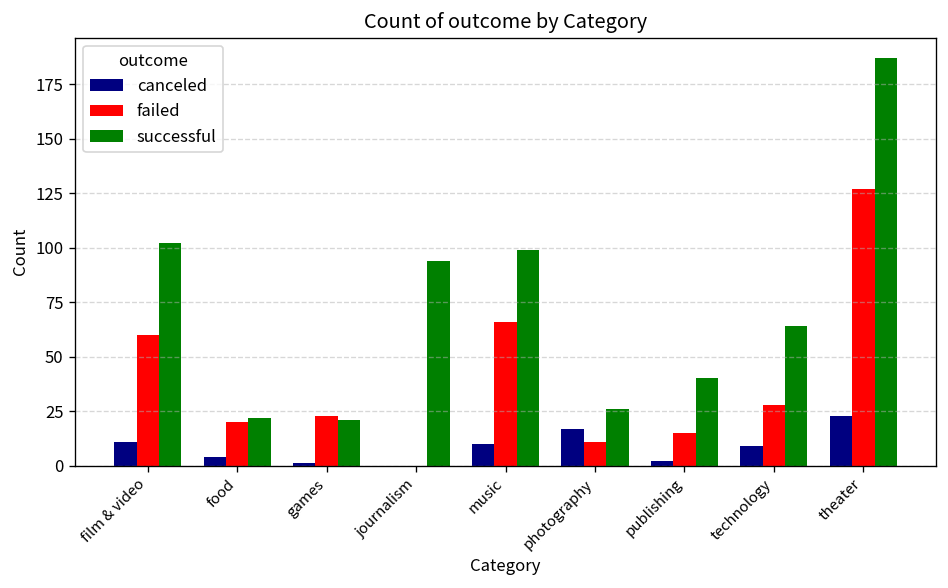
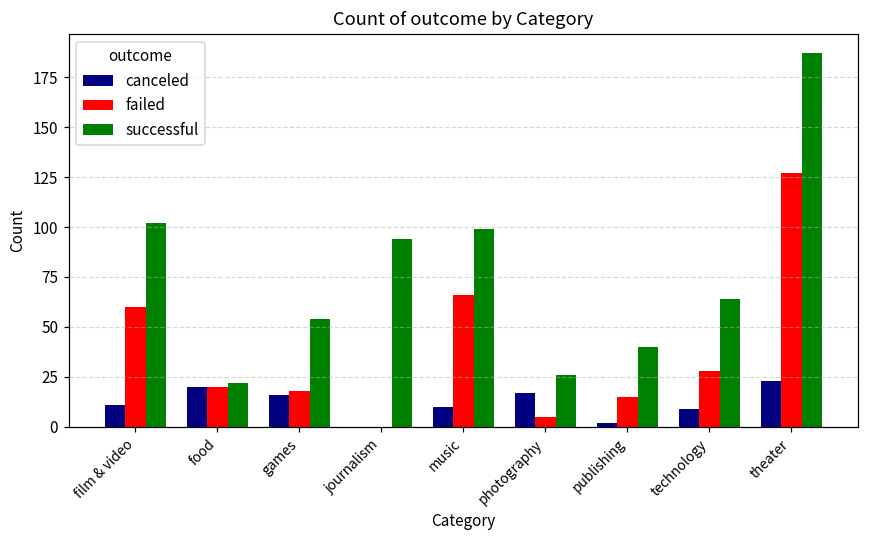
  {
    "canceled": {
      "film & video": 11,
-     "food": 4,
-     "games": 1,
+     "food": 20,
+     "games": 16,
      "journalism": 0,
      "music": 10,
      "photography": 17,
      "publishing": 2,
      "technology": 9,
      "theater": 23
    },
    "failed": {
      "film & video": 60,
      "food": 20,
-     "games": 23,
+     "games": 18,
      "journalism": 0,
      "music": 66,
-     "photography": 11,
+     "photography": 5,
      "publishing": 15,
      "technology": 28,
      "theater": 127
    },
    "successful": {
      "film & video": 102,
      "food": 22,
-     "games": 21,
+     "games": 54,
      "journalism": 94,
      "music": 99,
      "photography": 26,
      "publishing": 40,
      "technology": 64,
      "theater": 187
    }
  }
